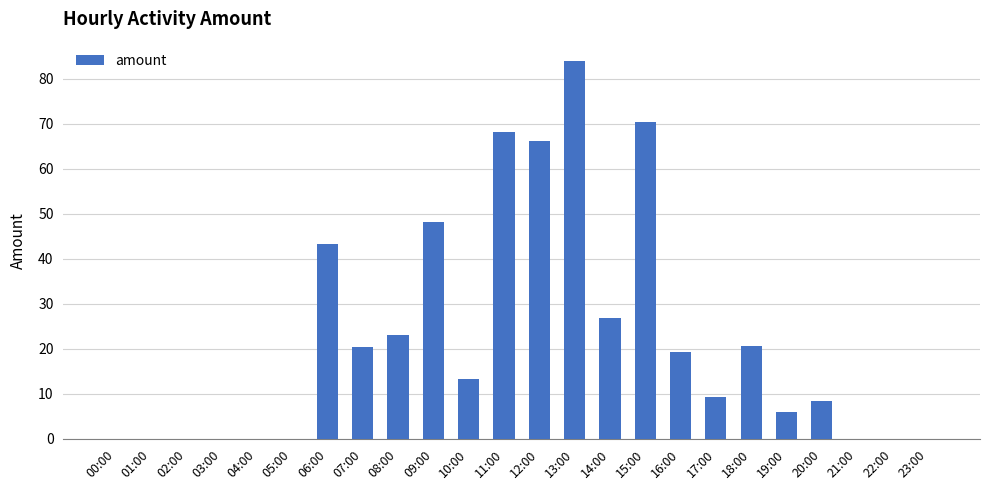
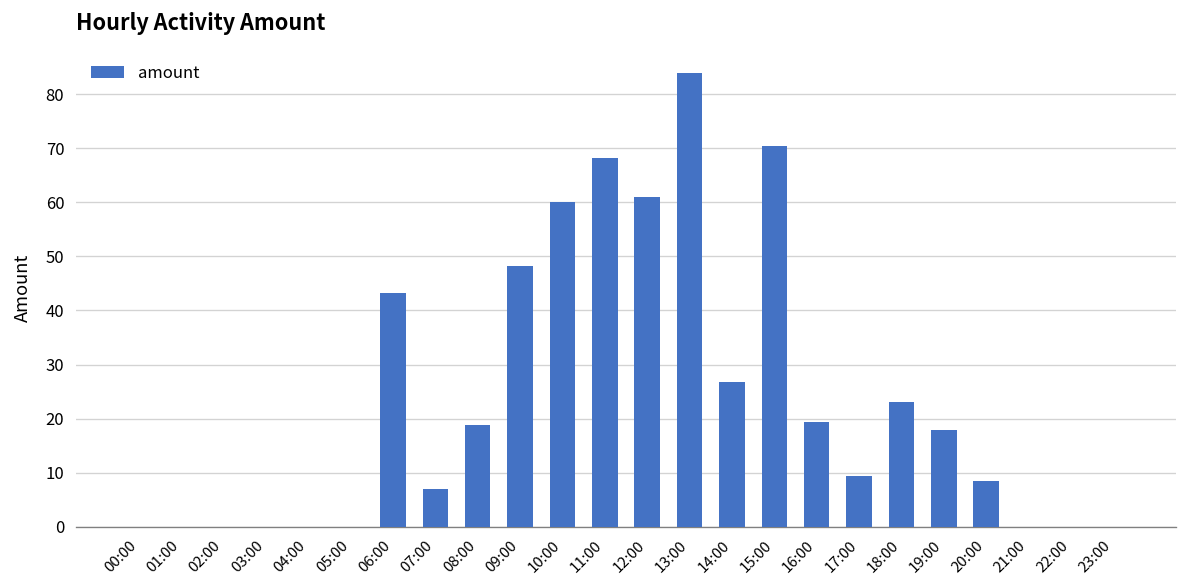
  {
    "00:00": 0,
    "01:00": 0,
    "02:00": 0,
    "03:00": 0,
    "04:00": 0,
    "05:00": 0,
    "06:00": 43,
-   "07:00": 20,
-   "08:00": 23,
+   "07:00": 7,
+   "08:00": 19,
    "09:00": 48,
-   "10:00": 13,
+   "10:00": 60,
    "11:00": 68,
-   "12:00": 66,
+   "12:00": 61,
    "13:00": 84,
    "14:00": 27,
    "15:00": 70,
    "16:00": 19,
    "17:00": 9,
-   "18:00": 21,
-   "19:00": 6,
+   "18:00": 23,
+   "19:00": 18,
    "20:00": 8,
    "21:00": 0,
    "22:00": 0,
    "23:00": 0
  }
